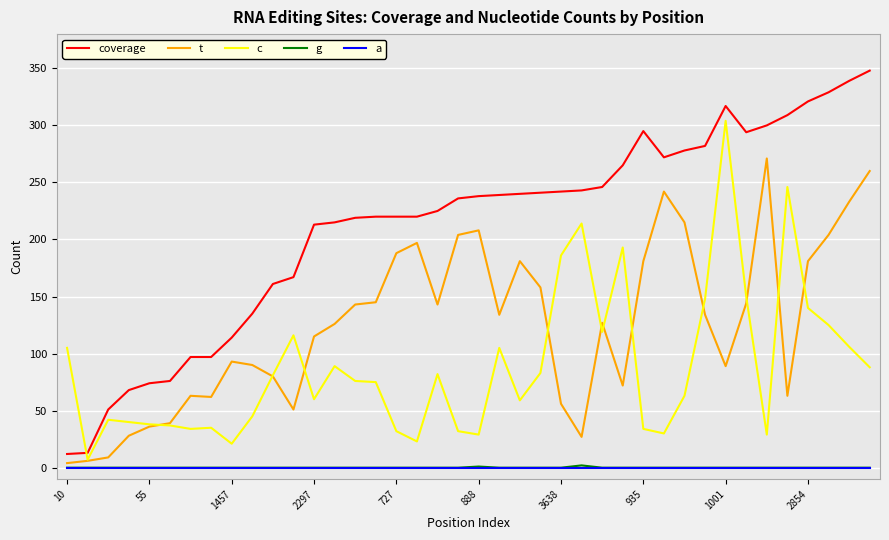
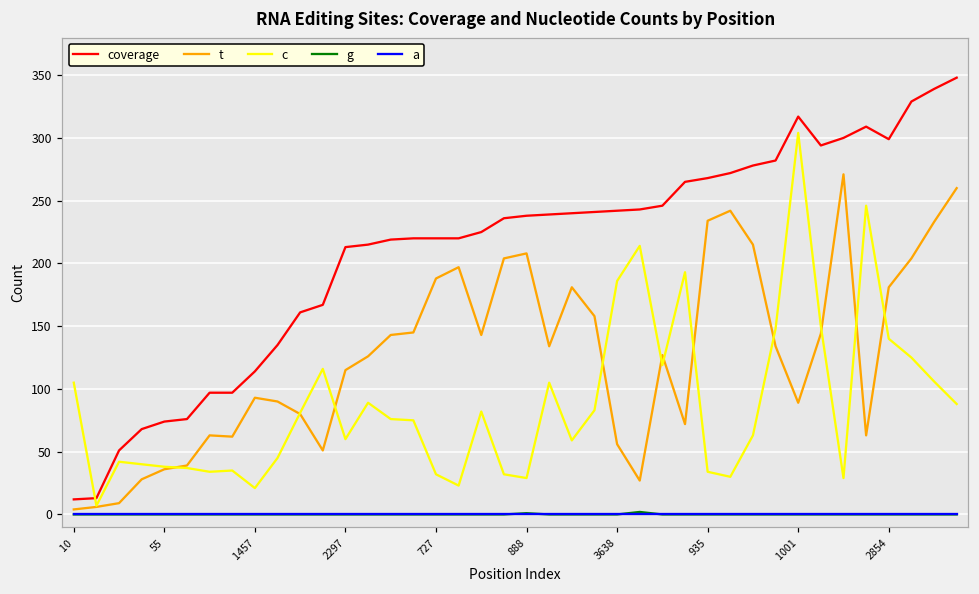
  {
    "coverage": {
      "10": 12,
      "55": 74,
      "1457": 114,
      "2297": 213,
      "727": 220,
      "888": 238,
      "3638": 242,
-     "935": 295,
+     "935": 268,
      "1001": 317,
-     "2854": 321
+     "2854": 299
    },
    "t": {
      "10": 4,
      "1457": 93,
      "2297": 115,
      "727": 188,
      "888": 208,
      "3638": 56,
-     "935": 181,
+     "935": 234,
      "1001": 89,
      "2854": 181
    },
    "c": {
      "10": 105,
      "1457": 21,
      "2297": 60,
      "727": 32,
      "888": 29,
      "3638": 186,
      "935": 34,
      "1001": 304,
      "2854": 140
    }
  }
